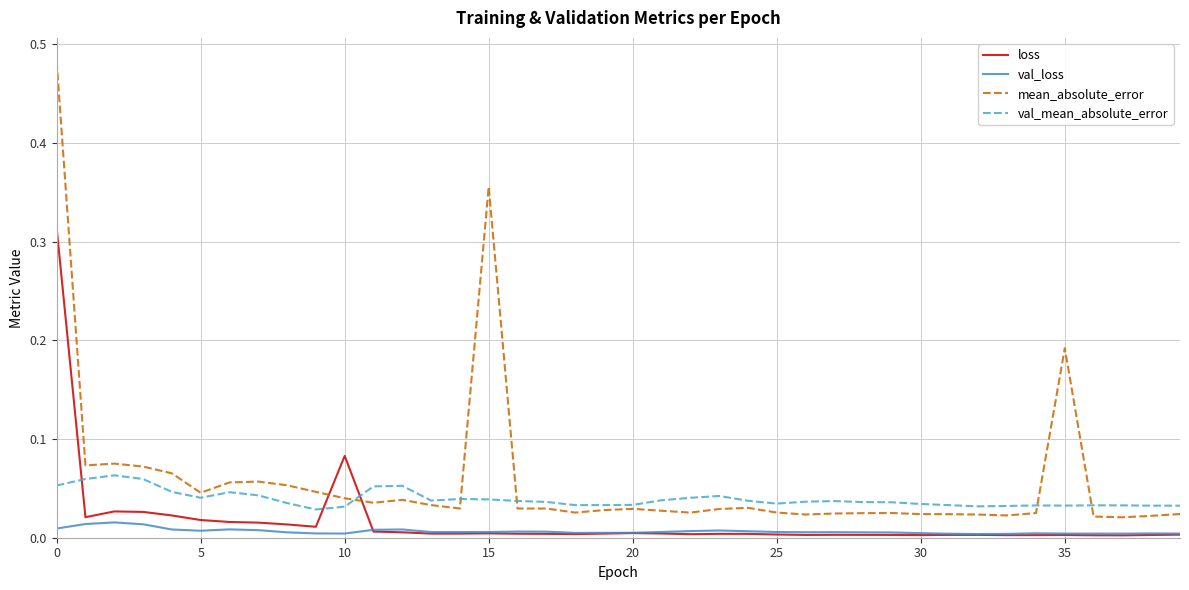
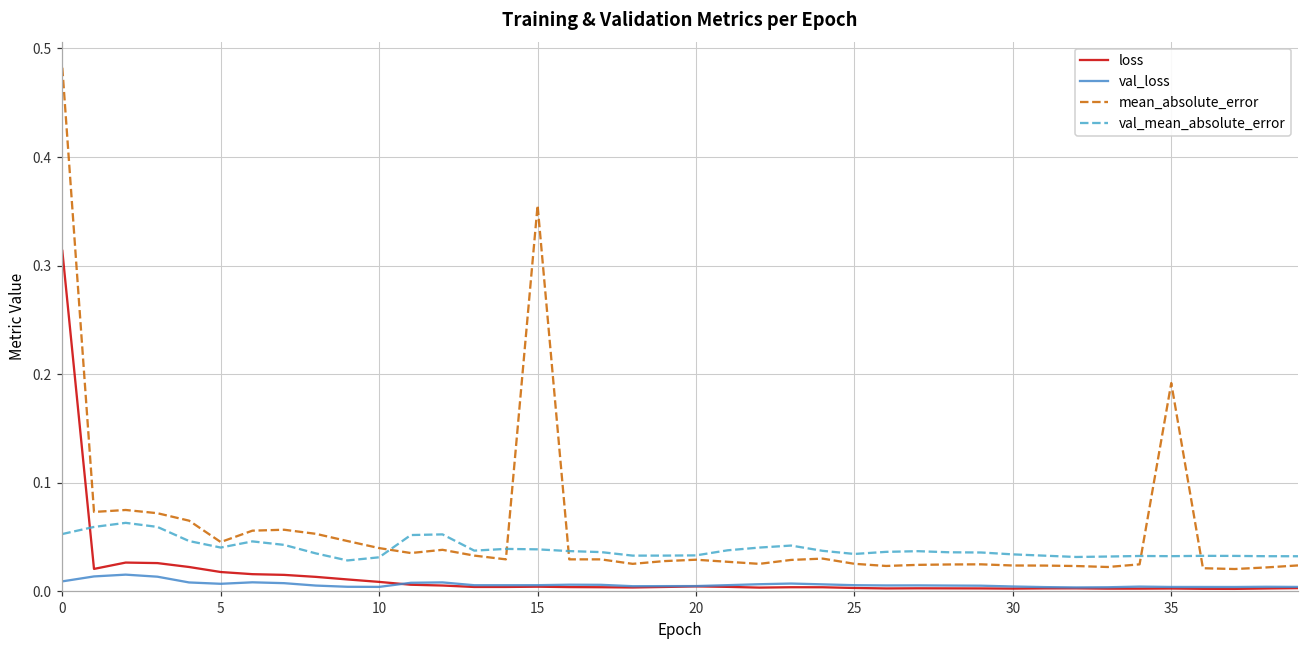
  {
    "loss": {
      "0": 0.31,
      "5": 0.02,
-     "10": 0.08
+     "10": 0.01
    },
    "mean_absolute_error": {
      "0": 0.48,
      "5": 0.05,
      "10": 0.04,
      "15": 0.36,
      "20": 0.03,
      "25": 0.03,
      "30": 0.02,
      "35": 0.19
    }
  }
